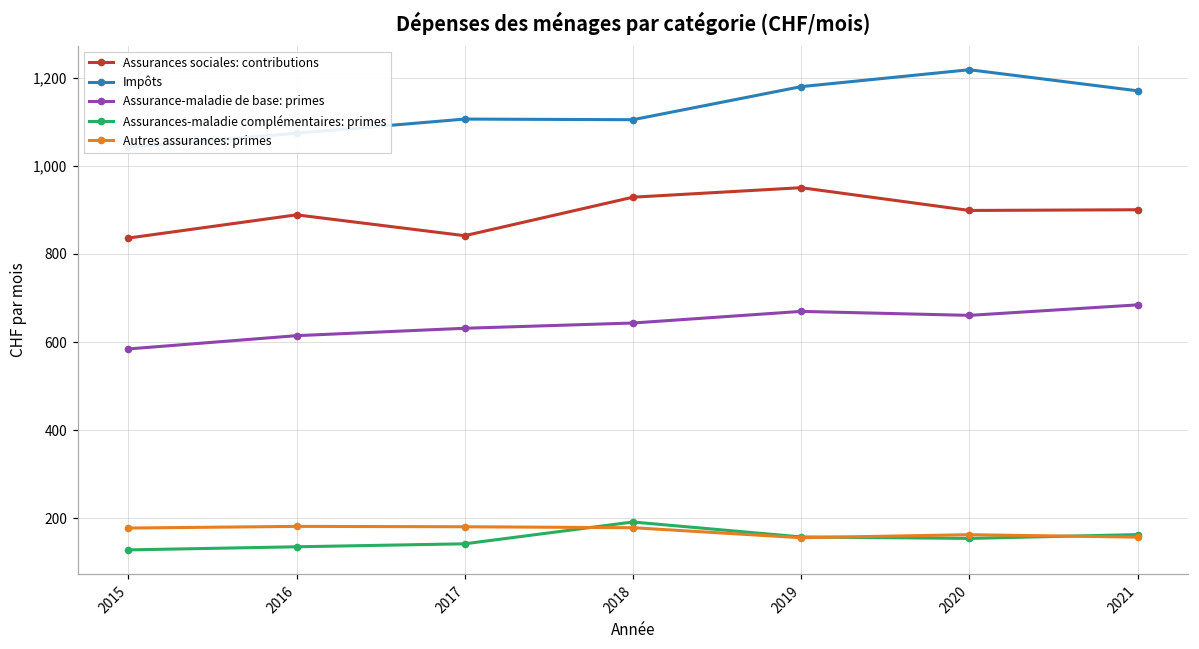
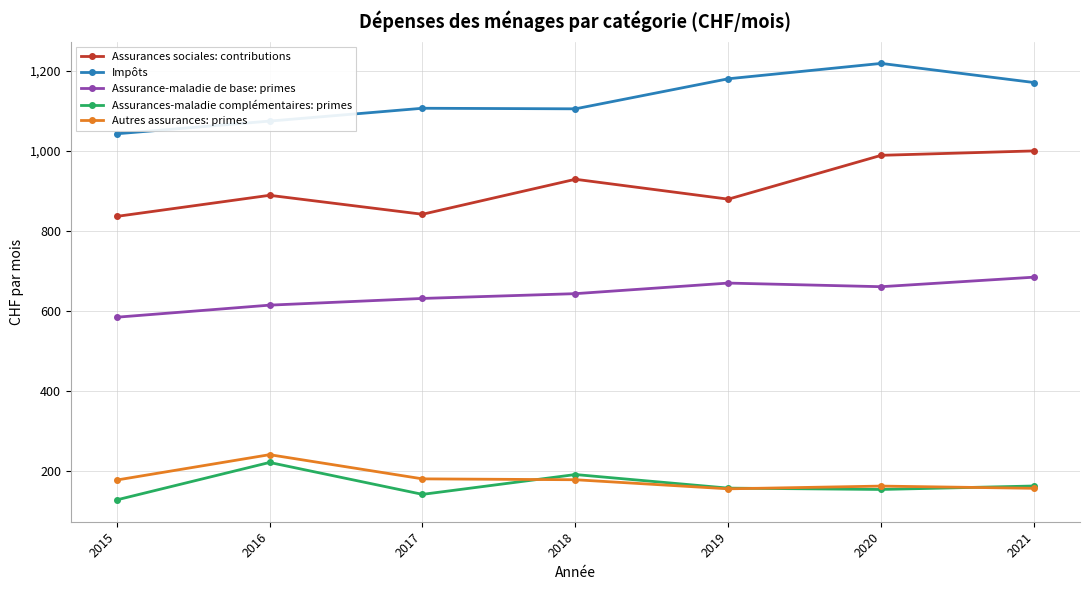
  {
    "Assurances sociales: contributions": {
      "2015": "840",
      "2016": "890",
      "2017": "840",
      "2018": "930",
-     "2019": "950",
-     "2020": "900",
-     "2021": "900"
+     "2019": "880",
+     "2020": "990",
+     "2021": "1,000"
    },
    "Impôts": {
      "2015": "1,040",
      "2017": "1,110",
      "2018": "1,100",
      "2019": "1,180",
      "2020": "1,220",
      "2021": "1,170"
    },
    "Assurance-maladie de base: primes": {
      "2015": "580",
      "2016": "610",
      "2017": "630",
      "2018": "640",
      "2019": "670",
      "2020": "660",
      "2021": "680"
    },
    "Assurances-maladie complémentaires: primes": {
      "2015": "130",
-     "2016": "140",
+     "2016": "220",
      "2017": "140",
      "2018": "190",
      "2020": "150"
    },
    "Autres assurances: primes": {
      "2015": "180",
-     "2016": "180",
+     "2016": "240",
      "2017": "180",
      "2018": "180",
      "2020": "160"
    }
  }
